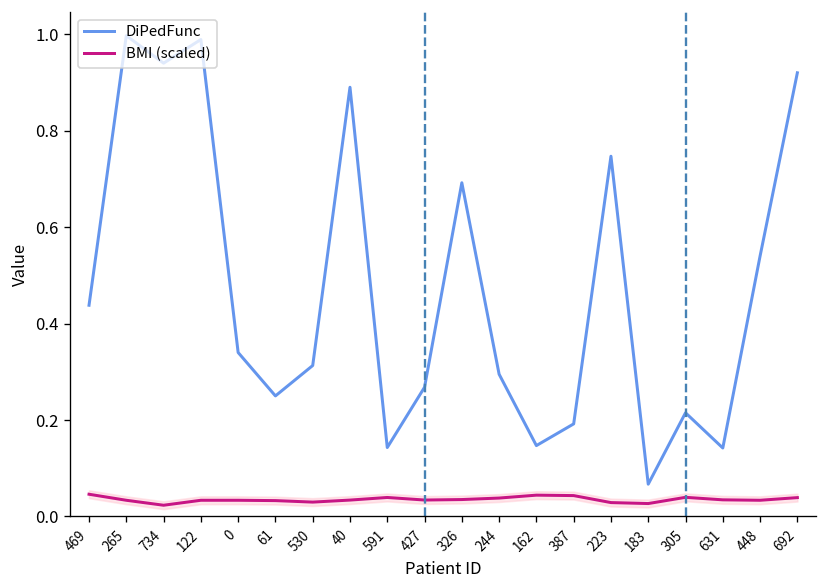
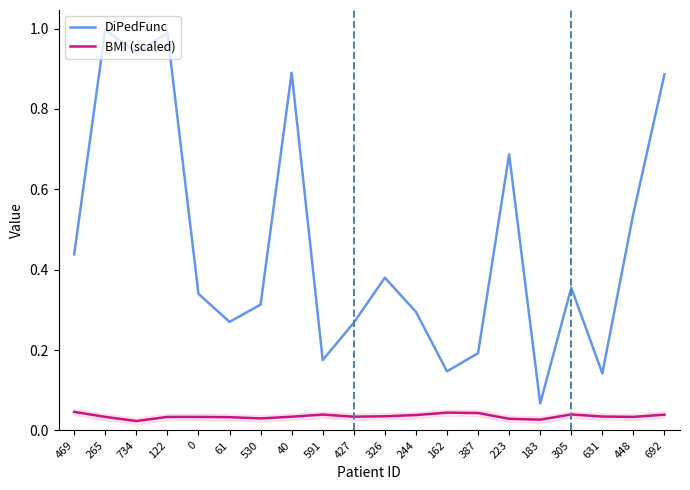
  {
    "DiPedFunc": {
      "469": 0.44,
      "0": 0.34,
-     "61": 0.25,
+     "61": 0.27,
      "530": 0.31,
      "40": 0.89,
-     "591": 0.14,
+     "591": 0.18,
      "427": 0.27,
-     "326": 0.69,
+     "326": 0.38,
      "244": 0.30,
      "162": 0.15,
      "387": 0.19,
-     "223": 0.75,
+     "223": 0.69,
      "183": 0.07,
-     "305": 0.22,
+     "305": 0.36,
      "631": 0.14,
      "448": 0.54,
-     "692": 0.92
+     "692": 0.89
    },
    "BMI (scaled)": {
      "469": 0.05,
      "265": 0.03,
      "734": 0.02,
      "122": 0.03,
      "0": 0.03,
      "61": 0.03,
      "530": 0.03,
      "40": 0.03,
      "591": 0.04,
      "427": 0.03,
      "326": 0.04,
      "244": 0.04,
      "162": 0.04,
      "387": 0.04,
      "223": 0.03,
      "183": 0.03,
      "305": 0.04,
      "631": 0.03,
      "448": 0.03,
      "692": 0.04
    }
  }
